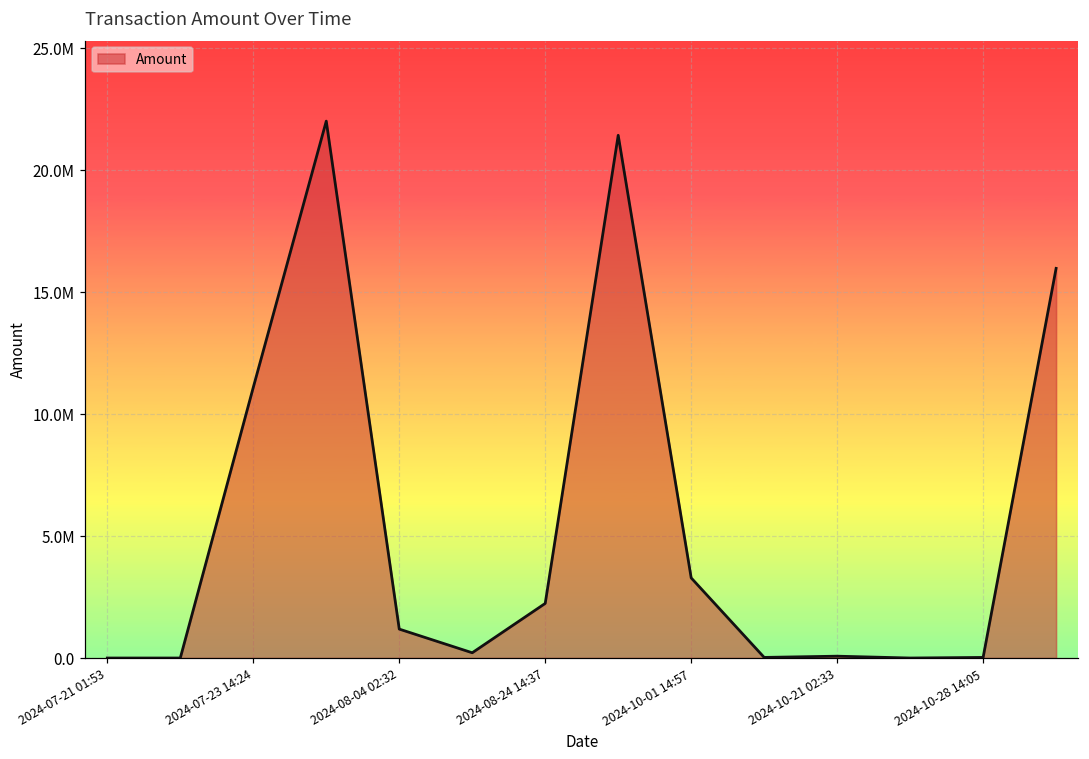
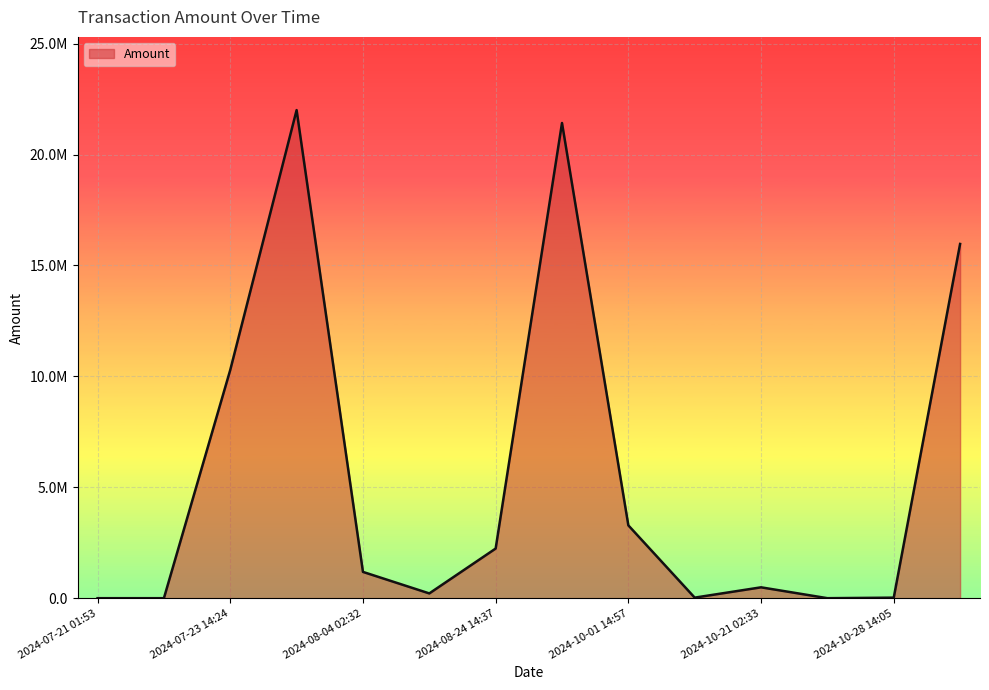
  {
    "2024-07-21 01:53": 0,
-   "2024-07-23 14:24": 11100000,
+   "2024-07-23 14:24": 10300000,
    "2024-08-04 02:32": 1200000,
    "2024-08-24 14:37": 2200000,
    "2024-10-01 14:57": 3300000,
-   "2024-10-21 02:33": 100000
+   "2024-10-21 02:33": 500000
  }
